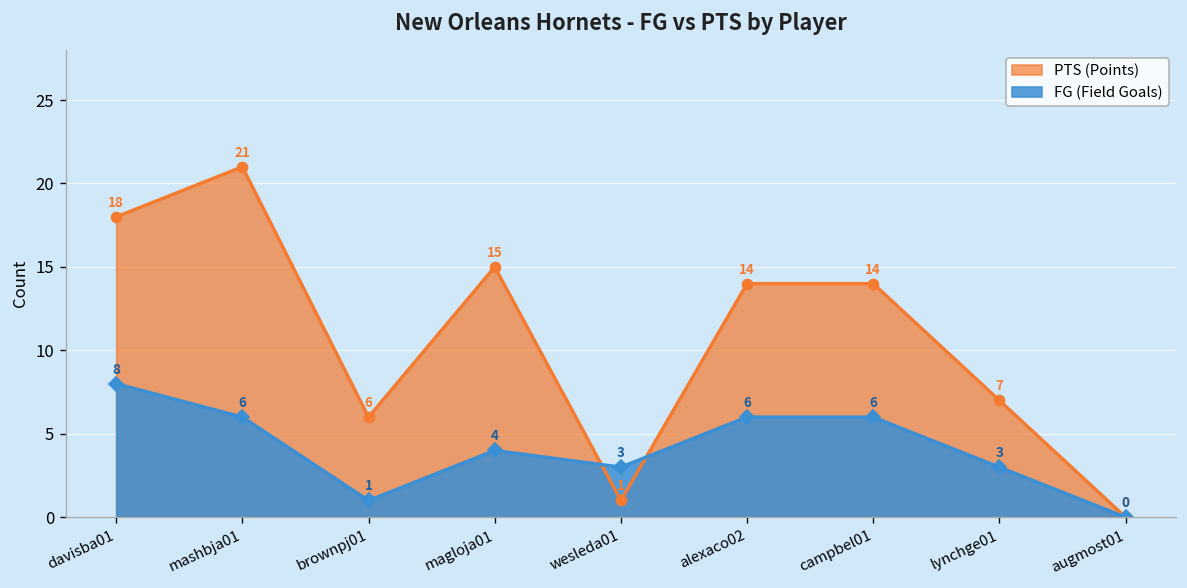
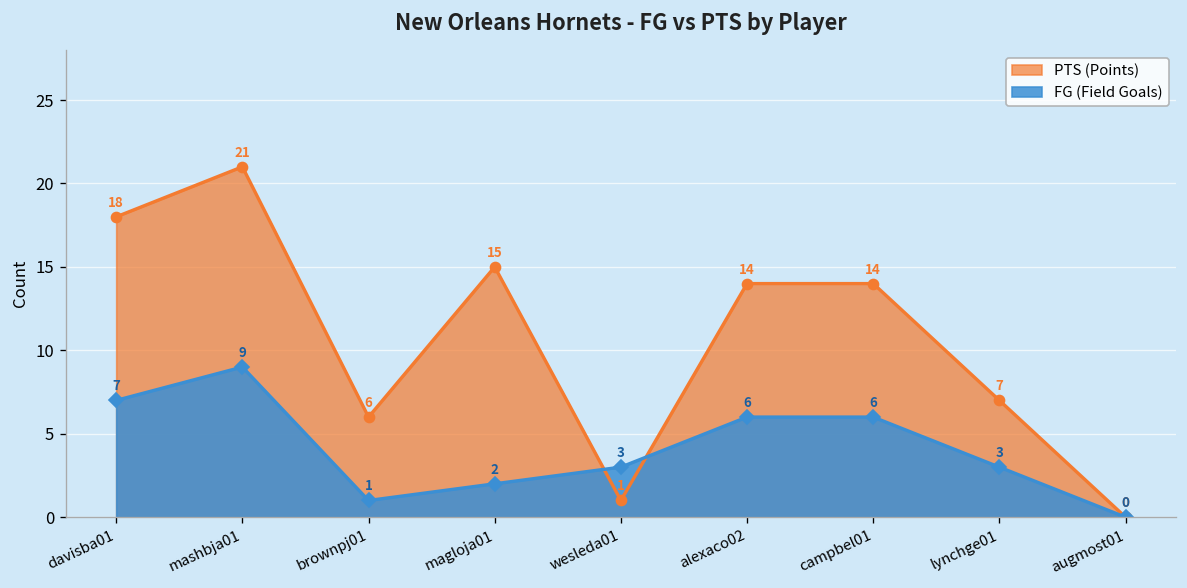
  {
    "PTS (Points)": {
      "davisba01": 18,
      "mashbja01": 21,
      "brownpj01": 6,
      "magloja01": 15,
      "wesleda01": 1,
      "alexaco02": 14,
      "campbel01": 14,
      "lynchge01": 7
    },
    "FG (Field Goals)": {
-     "davisba01": 8,
-     "mashbja01": 6,
+     "davisba01": 7,
+     "mashbja01": 9,
      "brownpj01": 1,
-     "magloja01": 4,
+     "magloja01": 2,
      "wesleda01": 3,
      "alexaco02": 6,
      "campbel01": 6,
      "lynchge01": 3
    }
  }
